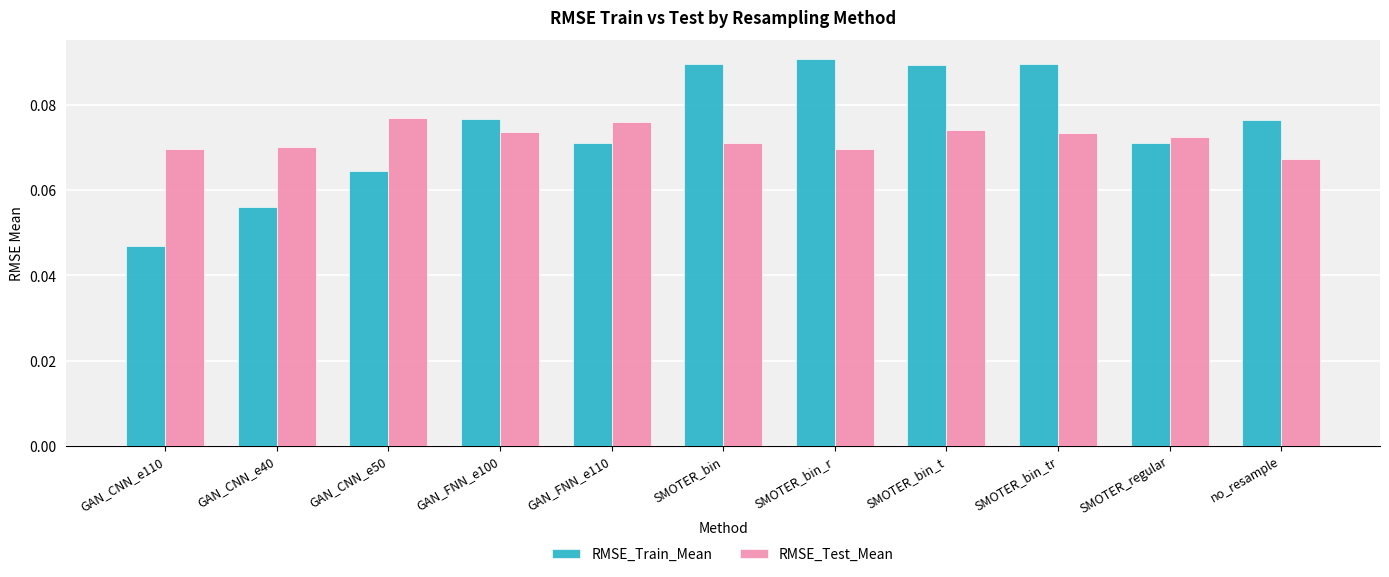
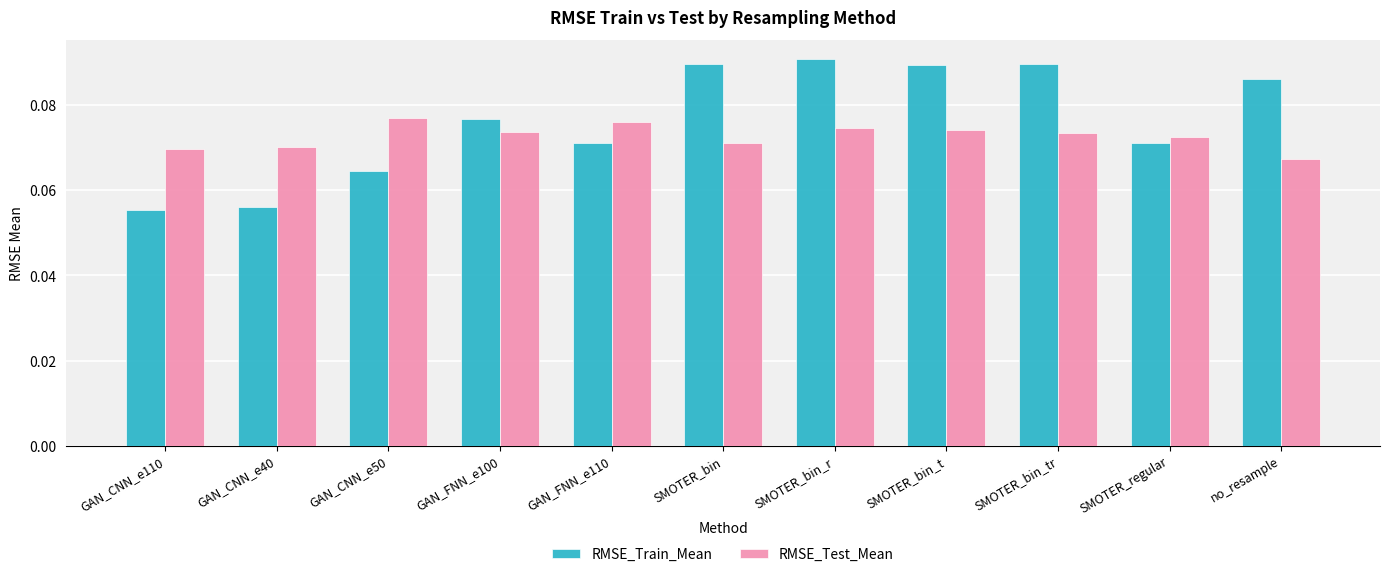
  {
    "RMSE_Train_Mean": {
-     "GAN_CNN_e110": 0.047,
+     "GAN_CNN_e110": 0.055,
      "GAN_CNN_e40": 0.056,
      "GAN_CNN_e50": 0.065,
      "GAN_FNN_e100": 0.077,
      "GAN_FNN_e110": 0.071,
      "SMOTER_bin": 0.090,
      "SMOTER_bin_r": 0.091,
      "SMOTER_bin_t": 0.089,
      "SMOTER_bin_tr": 0.090,
      "SMOTER_regular": 0.071,
-     "no_resample": 0.077
+     "no_resample": 0.086
    },
    "RMSE_Test_Mean": {
      "GAN_CNN_e110": 0.070,
      "GAN_CNN_e40": 0.070,
      "GAN_CNN_e50": 0.077,
      "GAN_FNN_e100": 0.074,
      "GAN_FNN_e110": 0.076,
      "SMOTER_bin": 0.071,
-     "SMOTER_bin_r": 0.070,
+     "SMOTER_bin_r": 0.075,
      "SMOTER_bin_t": 0.074,
      "SMOTER_bin_tr": 0.073,
      "SMOTER_regular": 0.072,
      "no_resample": 0.067
    }
  }
